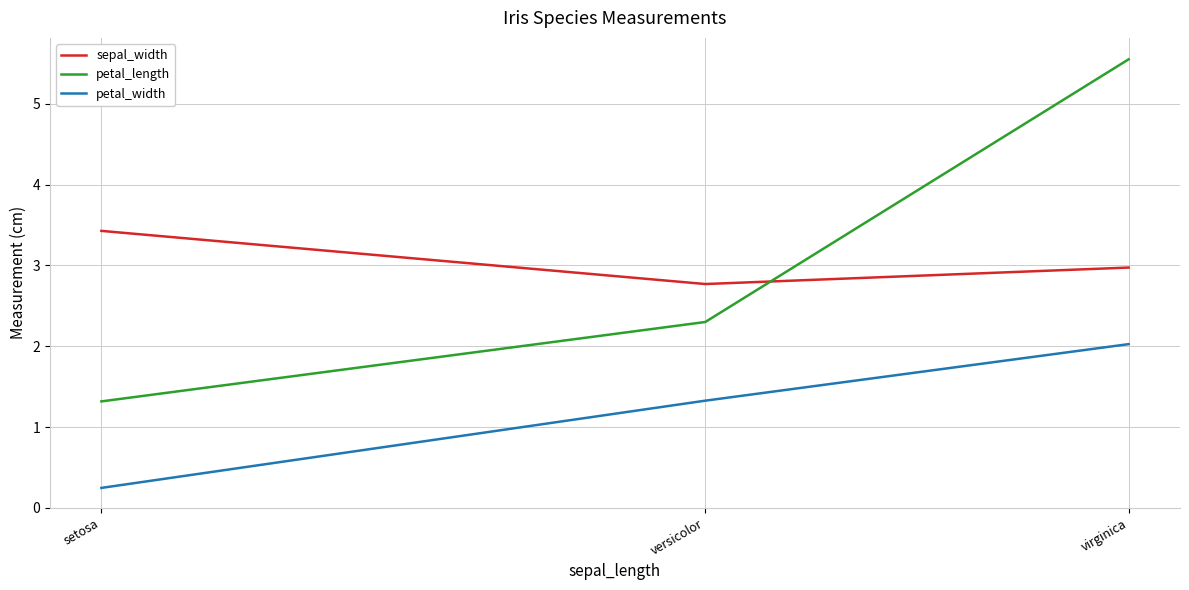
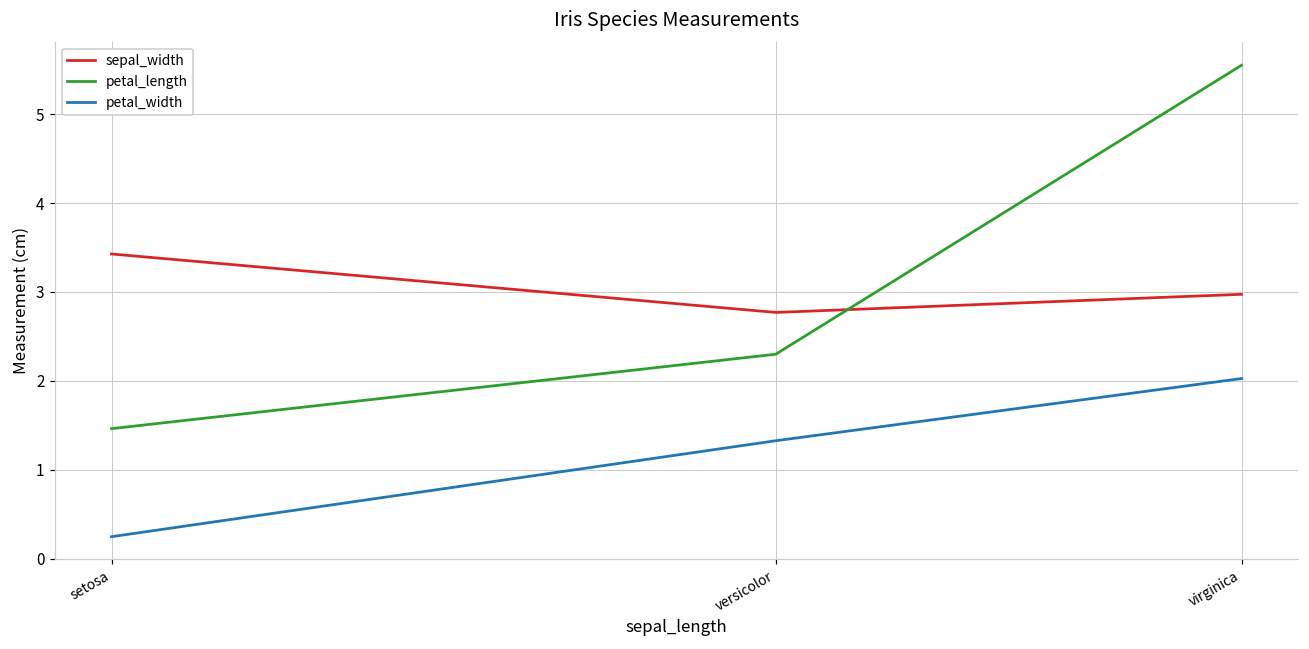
  {
    "sepal_width": {
      "setosa": 3.4,
      "versicolor": 2.8,
      "virginica": 3.0
    },
    "petal_length": {
-     "setosa": 1.3,
+     "setosa": 1.5,
      "versicolor": 2.3,
      "virginica": 5.6
    },
    "petal_width": {
      "setosa": 0.2,
      "versicolor": 1.3,
      "virginica": 2.0
    }
  }
